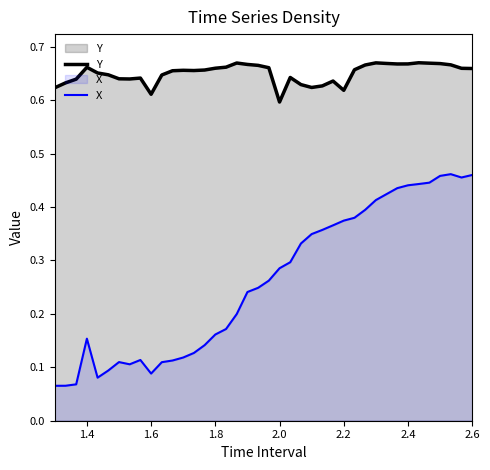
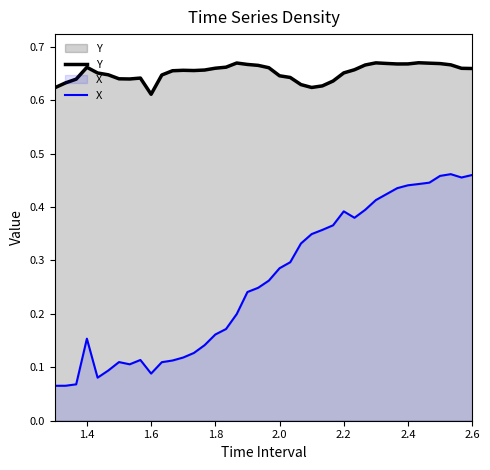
  {
    "Y": {
      "1.4": 0.66,
      "1.6": 0.61,
      "1.8": 0.66,
-     "2.0": 0.60,
-     "2.2": 0.62,
+     "2.0": 0.65,
+     "2.2": 0.65,
      "2.4": 0.67,
      "2.6": 0.66
    },
    "X": {
      "1.4": 0.15,
      "1.6": 0.09,
      "1.8": 0.16,
      "2.0": 0.29,
-     "2.2": 0.37,
+     "2.2": 0.39,
      "2.4": 0.44,
      "2.6": 0.46
    }
  }
